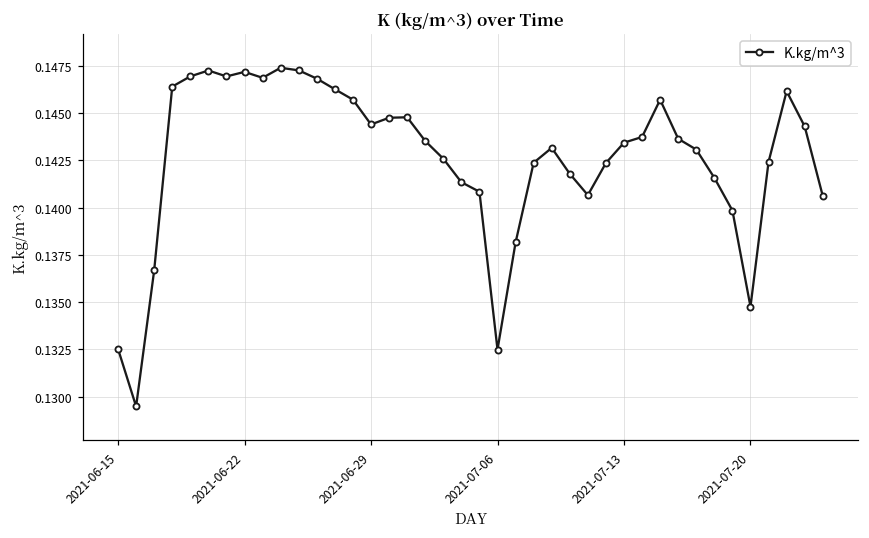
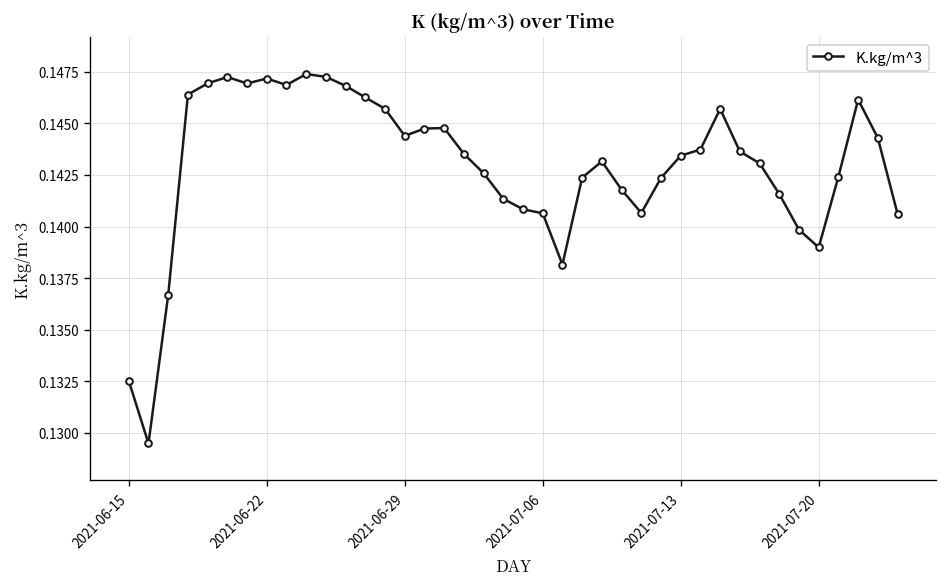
  {
    "2021-06-15": 0.1325,
    "2021-06-22": 0.1472,
    "2021-06-29": 0.1444,
-   "2021-07-06": 0.1325,
+   "2021-07-06": 0.1406,
    "2021-07-13": 0.1434,
-   "2021-07-20": 0.1348
+   "2021-07-20": 0.1390
  }
